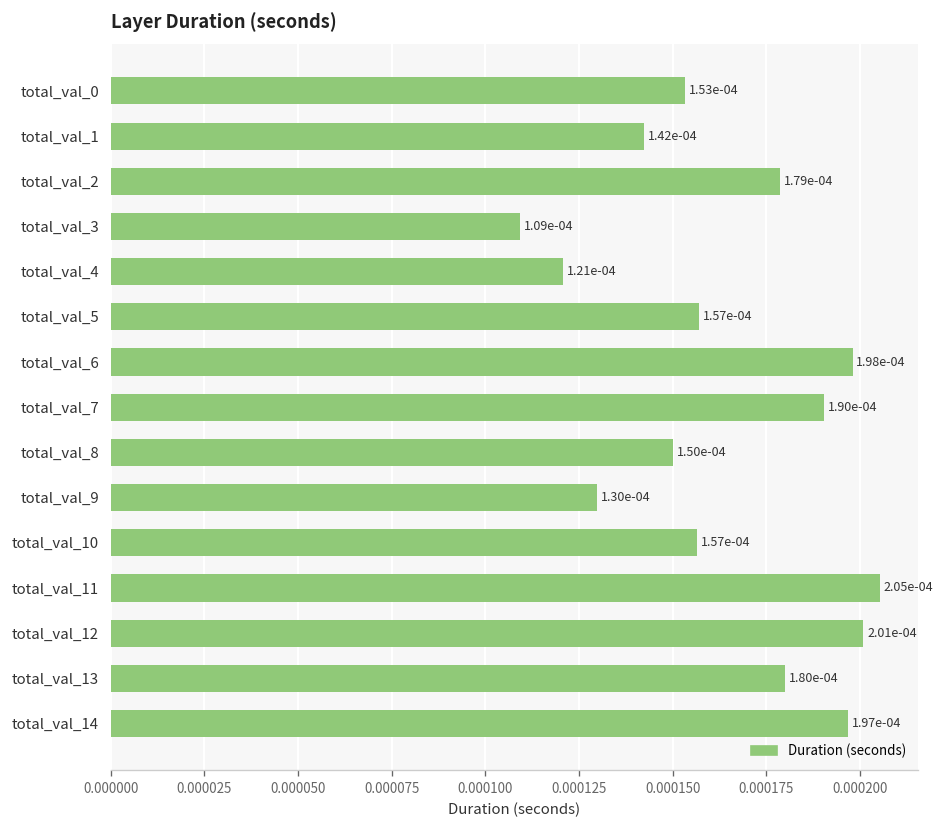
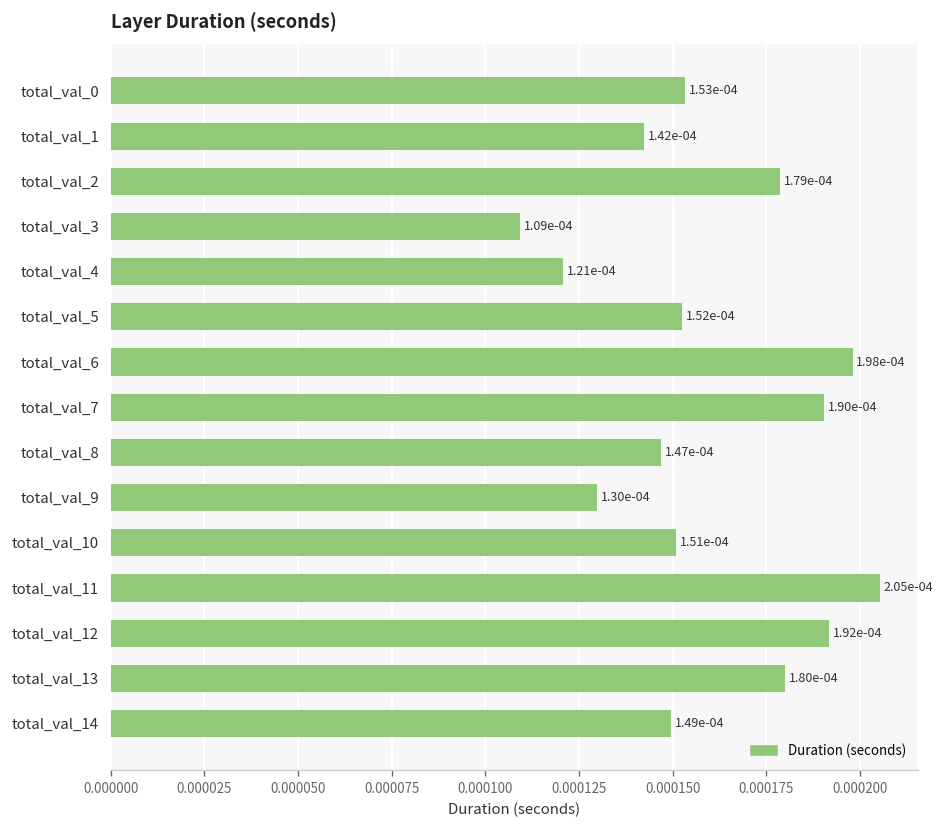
  {
    "total_val_0": "1.53e-04",
    "total_val_1": "1.42e-04",
    "total_val_2": "1.79e-04",
    "total_val_3": "1.09e-04",
    "total_val_4": "1.21e-04",
-   "total_val_5": "1.57e-04",
+   "total_val_5": "1.52e-04",
    "total_val_6": "1.98e-04",
    "total_val_7": "1.90e-04",
-   "total_val_8": "1.50e-04",
+   "total_val_8": "1.47e-04",
    "total_val_9": "1.30e-04",
-   "total_val_10": "1.57e-04",
+   "total_val_10": "1.51e-04",
    "total_val_11": "2.05e-04",
-   "total_val_12": "2.01e-04",
+   "total_val_12": "1.92e-04",
    "total_val_13": "1.80e-04",
-   "total_val_14": "1.97e-04"
+   "total_val_14": "1.49e-04"
  }
